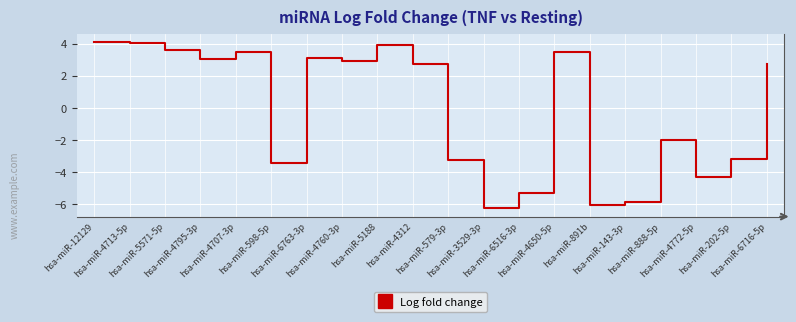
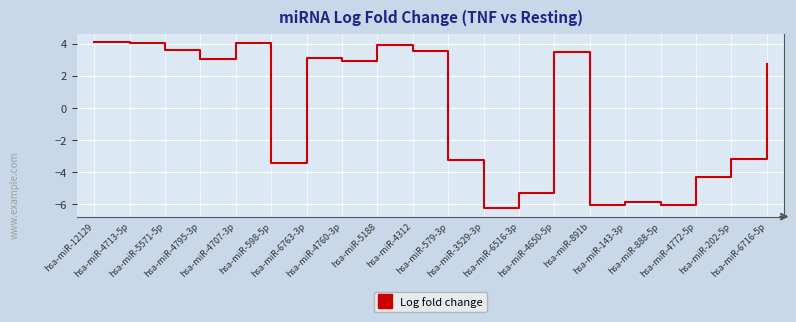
  {
    "hsa-miR-12129": 4.1,
    "hsa-miR-4713-5p": 4.0,
    "hsa-miR-5571-5p": 3.6,
    "hsa-miR-4795-3p": 3.1,
-   "hsa-miR-4707-3p": 3.5,
+   "hsa-miR-4707-3p": 4.0,
    "hsa-miR-598-5p": -3.4,
    "hsa-miR-6763-3p": 3.1,
    "hsa-miR-4760-3p": 3.0,
    "hsa-miR-5188": 4.0,
-   "hsa-miR-4312": 2.8,
+   "hsa-miR-4312": 3.6,
    "hsa-miR-579-3p": -3.3,
    "hsa-miR-3529-3p": -6.3,
    "hsa-miR-6516-3p": -5.3,
    "hsa-miR-4650-5p": 3.5,
    "hsa-miR-891b": -6.1,
    "hsa-miR-143-3p": -5.9,
-   "hsa-miR-888-5p": -2.0,
+   "hsa-miR-888-5p": -6.0,
    "hsa-miR-4772-5p": -4.3,
    "hsa-miR-202-5p": -3.2,
    "hsa-miR-6716-5p": 2.7
  }
